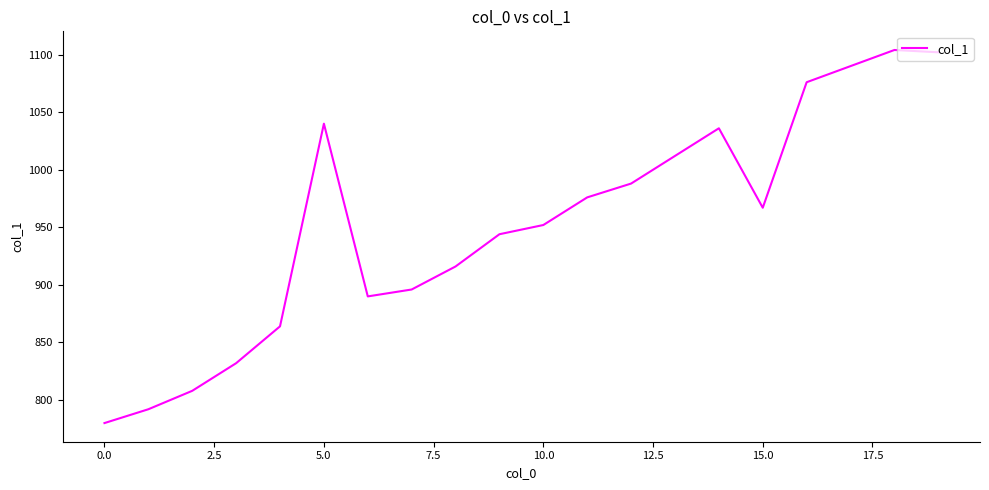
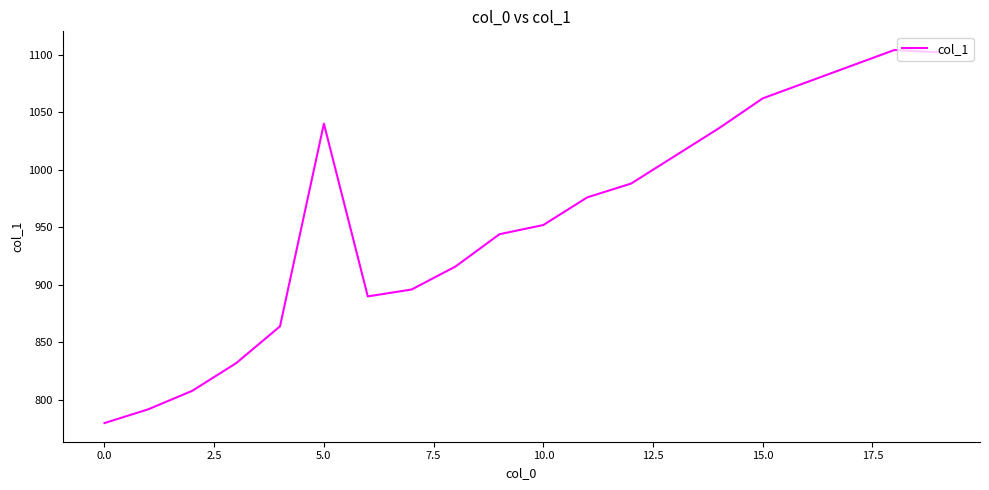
  {
    "0.0": 780,
    "5.0": 1040,
    "10.0": 952,
-   "15.0": 967
+   "15.0": 1062
  }
